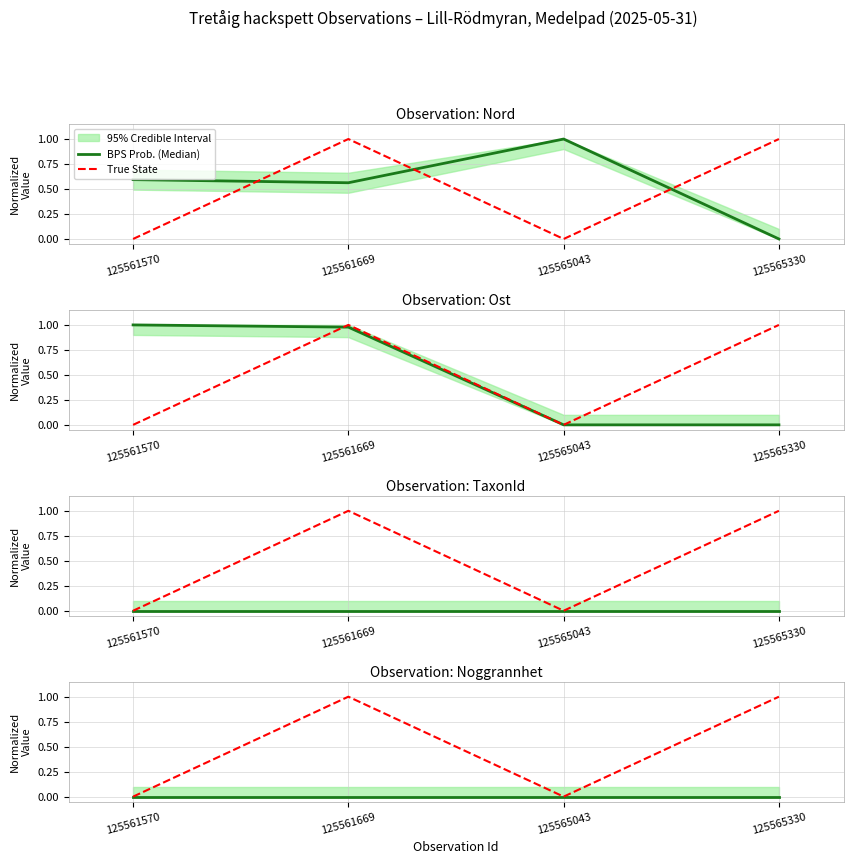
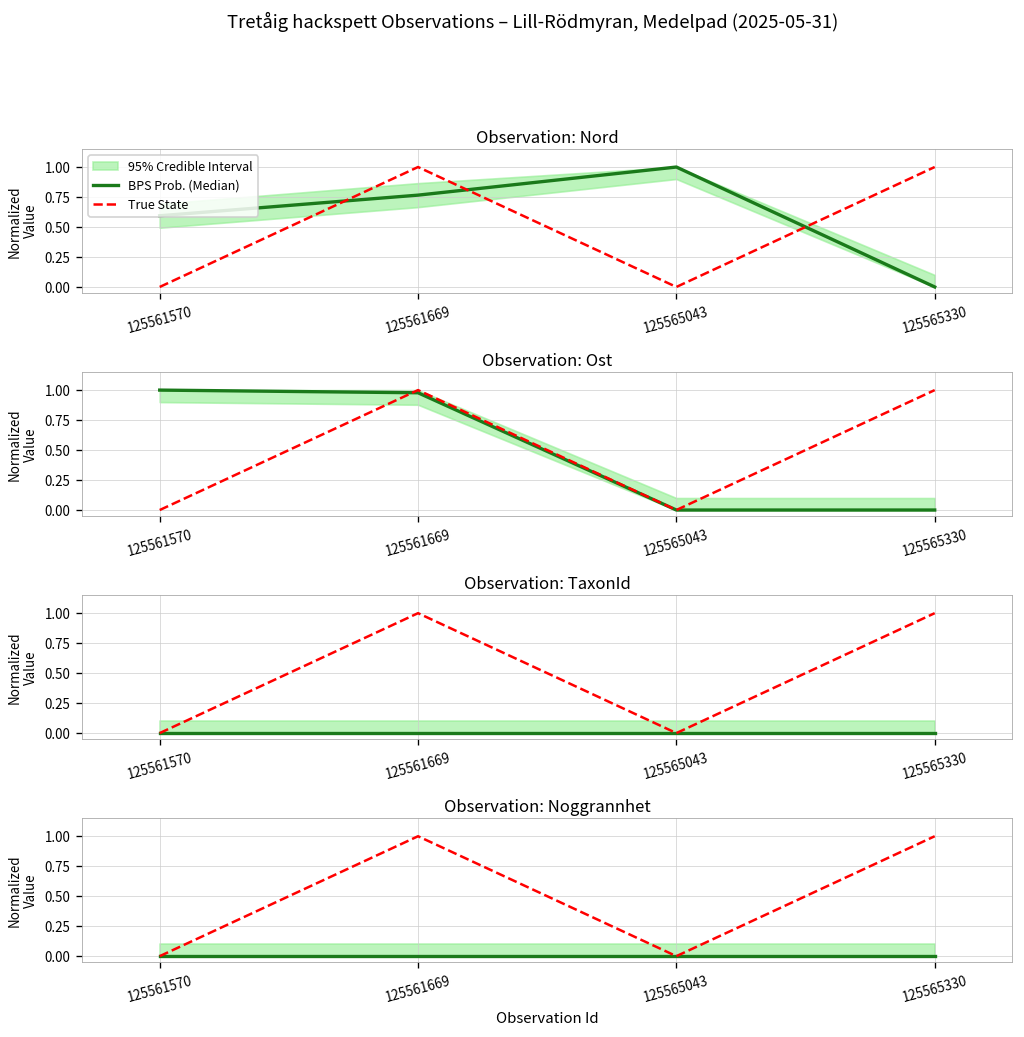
  {
    "Observation: Nord": {
      "BPS Prob. (Median)": {
        "125561570": 0.6,
-       "125561669": 0.6,
+       "125561669": 0.8,
        "125565330": 0.0
      },
      "95% Credible Interval": {
        "125565330": 0.1
      },
      "True State": {
        "125561570": 0.0,
        "125561669": 1.0,
        "125565043": 0.0,
        "125565330": 1.0
      }
    },
    "Observation: Ost": {
      "95% Credible Interval": {
        "125565043": 0.1,
        "125565330": 0.1
      },
      "BPS Prob. (Median)": {
        "125565330": 0.0
      },
      "True State": {
        "125561570": 0.0,
        "125565330": 1.0
      }
    },
    "Observation: TaxonId": {
      "95% Credible Interval": {
        "125561570": 0.1,
        "125561669": 0.1,
        "125565043": 0.1,
        "125565330": 0.1
      },
      "BPS Prob. (Median)": {
        "125561669": 0.0,
        "125565330": 0.0
      },
      "True State": {
        "125561669": 1.0,
        "125565330": 1.0
      }
    },
    "Observation: Noggrannhet": {
      "95% Credible Interval": {
        "125561570": 0.1,
        "125561669": 0.1,
        "125565043": 0.1,
        "125565330": 0.1
      },
      "BPS Prob. (Median)": {
        "125561669": 0.0,
        "125565330": 0.0
      },
      "True State": {
        "125561669": 1.0,
        "125565330": 1.0
      }
    }
  }
